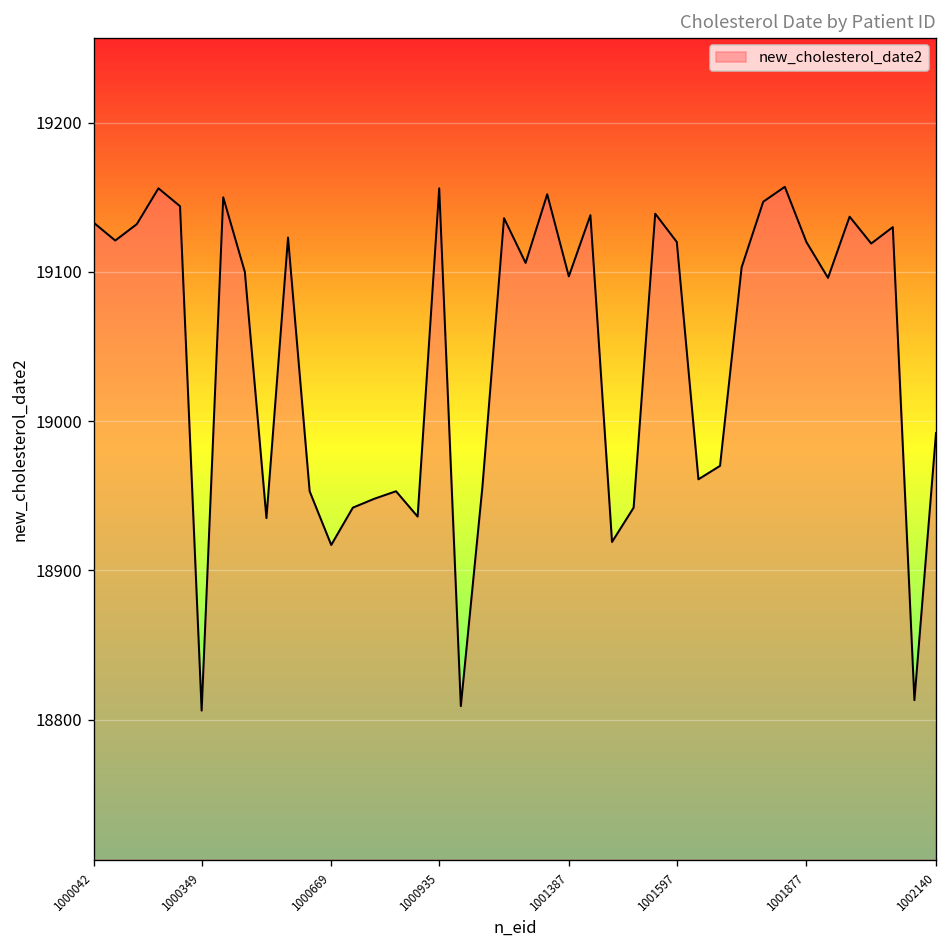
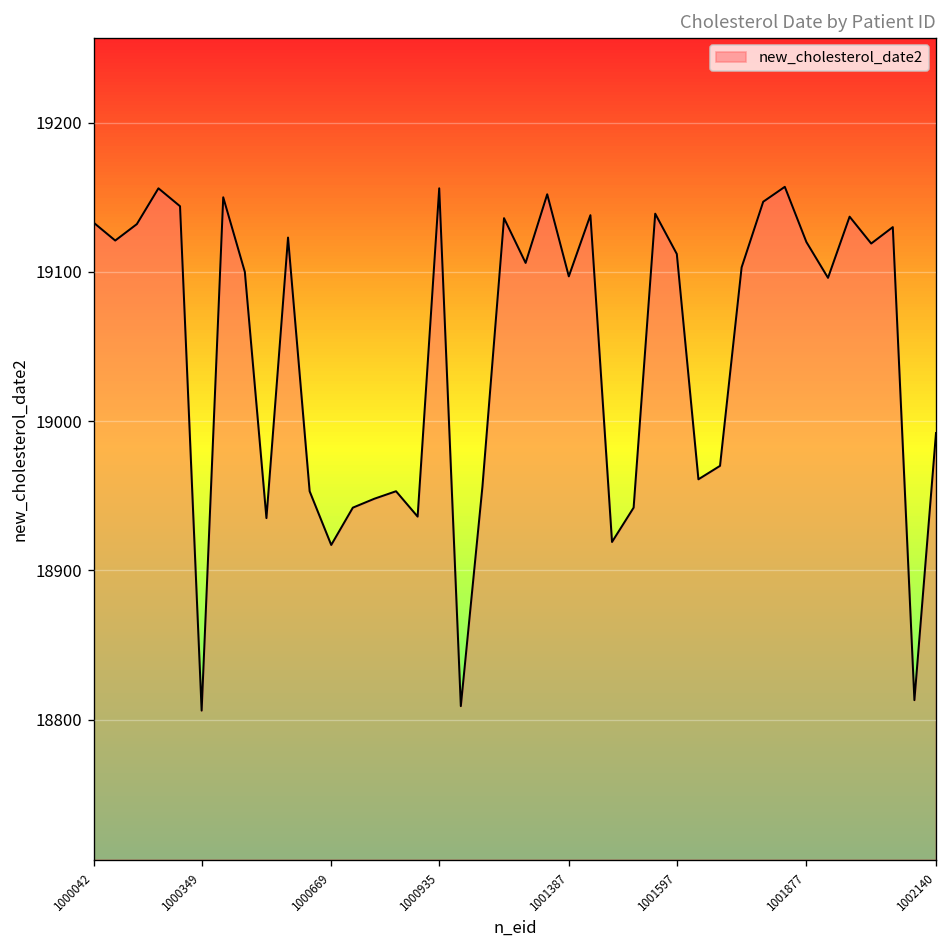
  {
    "1000042": 19133,
    "1000349": 18806,
    "1000669": 18917,
    "1000935": 19156,
    "1001387": 19097,
-   "1001597": 19120,
+   "1001597": 19112,
    "1001877": 19120,
    "1002140": 18992
  }
